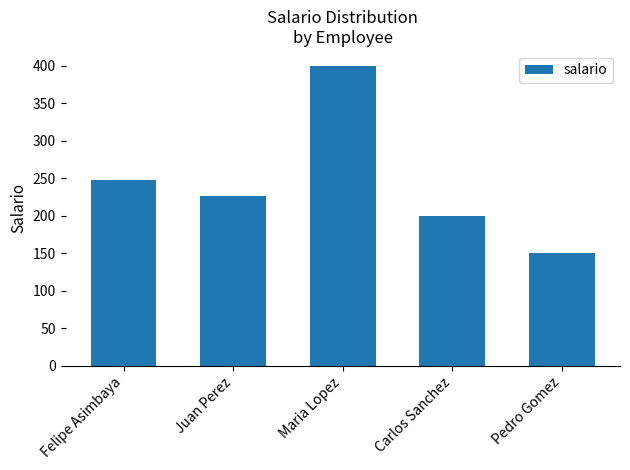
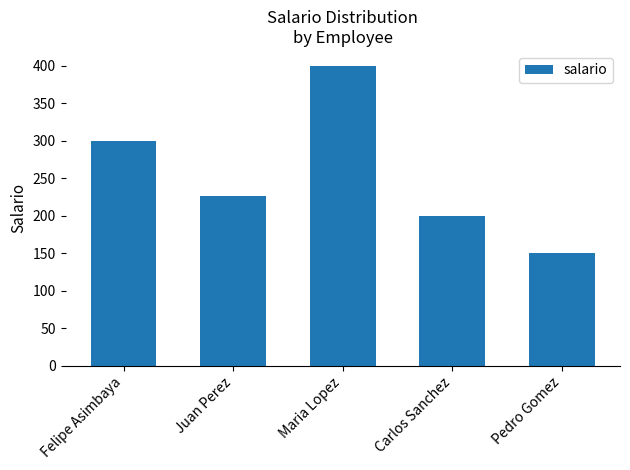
  {
-   "Felipe Asimbaya": 250,
+   "Felipe Asimbaya": 300,
    "Juan Perez": 230,
    "Maria Lopez": 400,
    "Carlos Sanchez": 200,
    "Pedro Gomez": 150
  }
